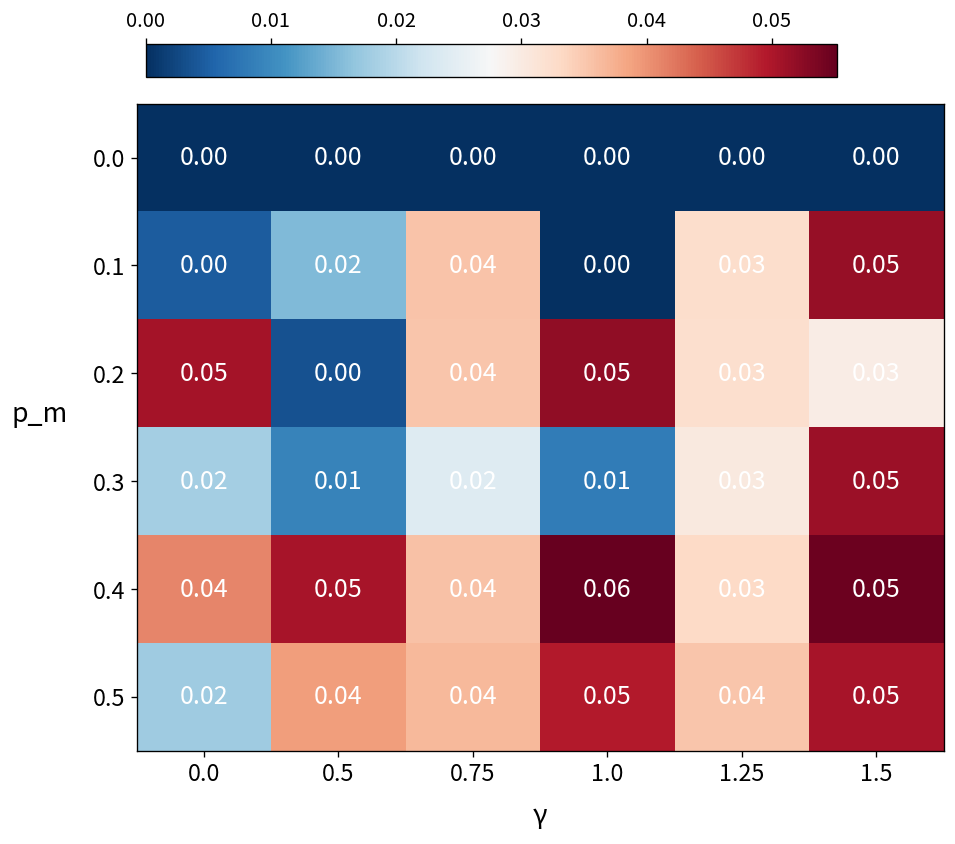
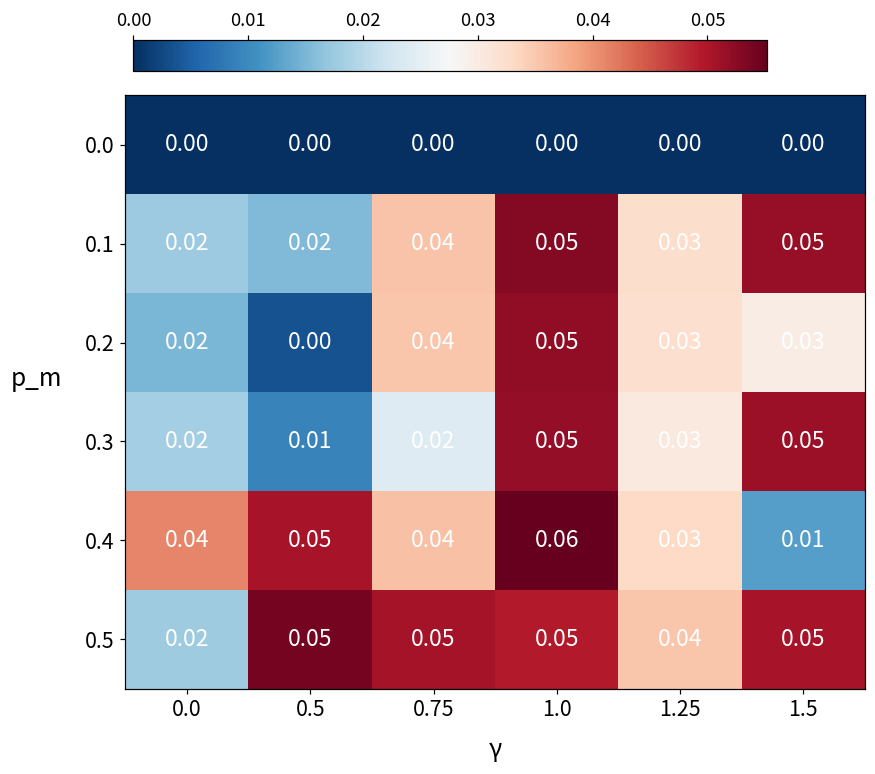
  {
    "0.0": {
      "0.0": 0.00,
      "0.5": 0.00,
      "0.75": 0.00,
      "1.0": 0.00,
      "1.25": 0.00,
      "1.5": 0.00
    },
    "0.1": {
-     "0.0": 0.00,
+     "0.0": 0.02,
      "0.5": 0.02,
      "0.75": 0.04,
-     "1.0": 0.00,
+     "1.0": 0.05,
      "1.25": 0.03,
      "1.5": 0.05
    },
    "0.2": {
-     "0.0": 0.05,
+     "0.0": 0.02,
      "0.5": 0.00,
      "0.75": 0.04,
      "1.0": 0.05,
      "1.25": 0.03
    },
    "0.3": {
      "0.0": 0.02,
      "0.5": 0.01,
-     "1.0": 0.01,
+     "1.0": 0.05,
      "1.5": 0.05
    },
    "0.4": {
      "0.0": 0.04,
      "0.5": 0.05,
      "0.75": 0.04,
      "1.0": 0.06,
      "1.25": 0.03,
-     "1.5": 0.05
+     "1.5": 0.01
    },
    "0.5": {
      "0.0": 0.02,
-     "0.5": 0.04,
-     "0.75": 0.04,
+     "0.5": 0.05,
+     "0.75": 0.05,
      "1.0": 0.05,
      "1.25": 0.04,
      "1.5": 0.05
    }
  }
